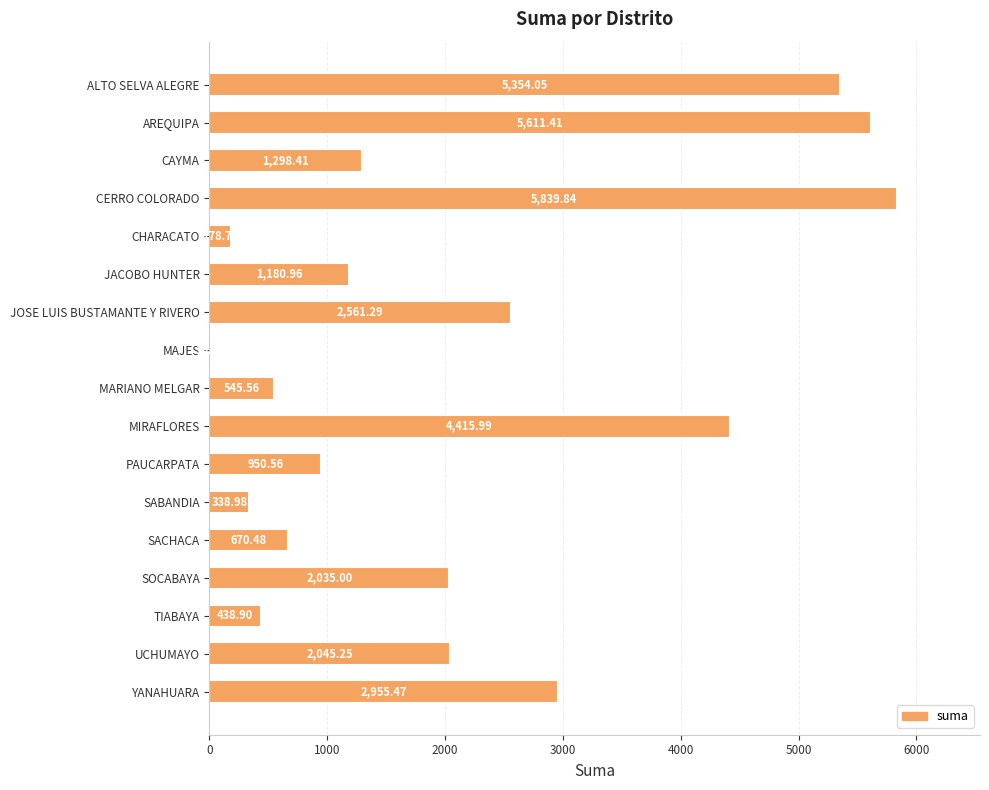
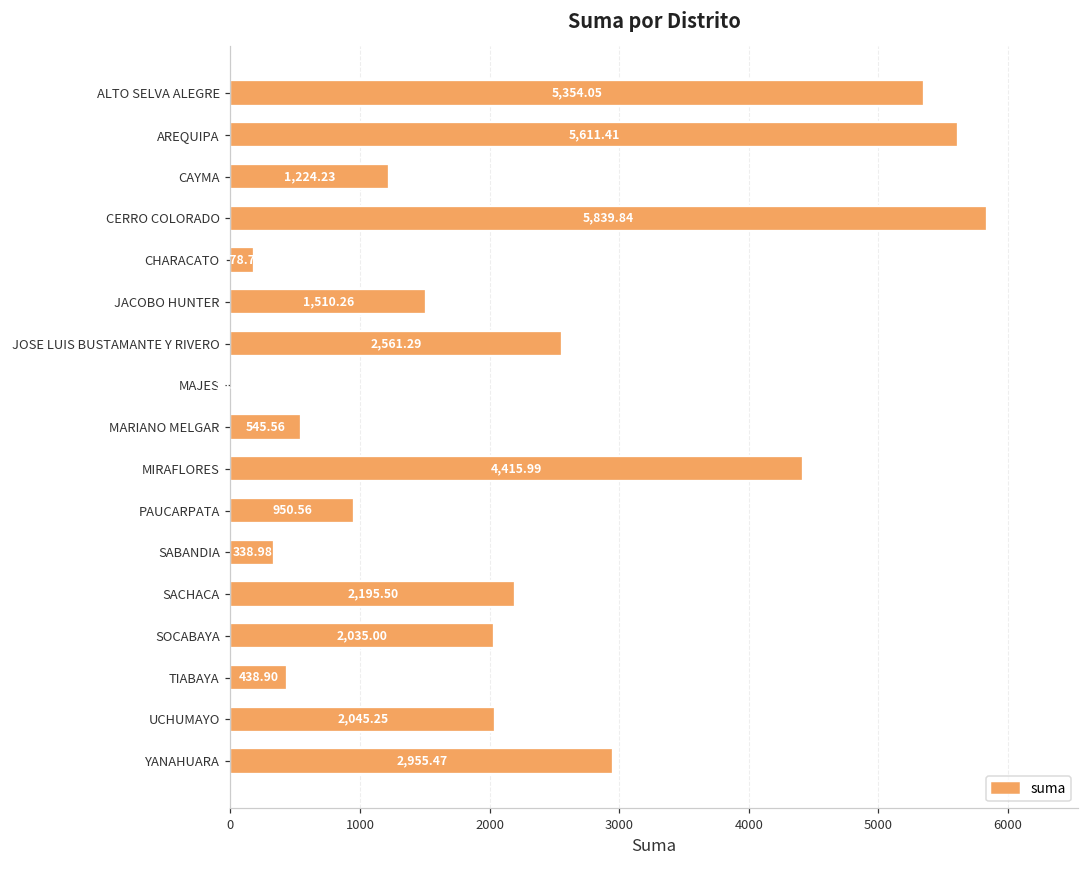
  {
    "ALTO SELVA ALEGRE": "5,354.05",
    "AREQUIPA": "5,611.41",
-   "CAYMA": "1,298.41",
+   "CAYMA": "1,224.23",
    "CERRO COLORADO": "5,839.84",
    "CHARACATO": "178.70",
-   "JACOBO HUNTER": "1,180.96",
+   "JACOBO HUNTER": "1,510.26",
    "JOSE LUIS BUSTAMANTE Y RIVERO": "2,561.29",
    "MARIANO MELGAR": "545.56",
    "MIRAFLORES": "4,415.99",
    "PAUCARPATA": "950.56",
    "SABANDIA": "338.98",
-   "SACHACA": "670.48",
+   "SACHACA": "2,195.50",
    "SOCABAYA": "2,035.00",
    "TIABAYA": "438.90",
    "UCHUMAYO": "2,045.25",
    "YANAHUARA": "2,955.47"
  }
